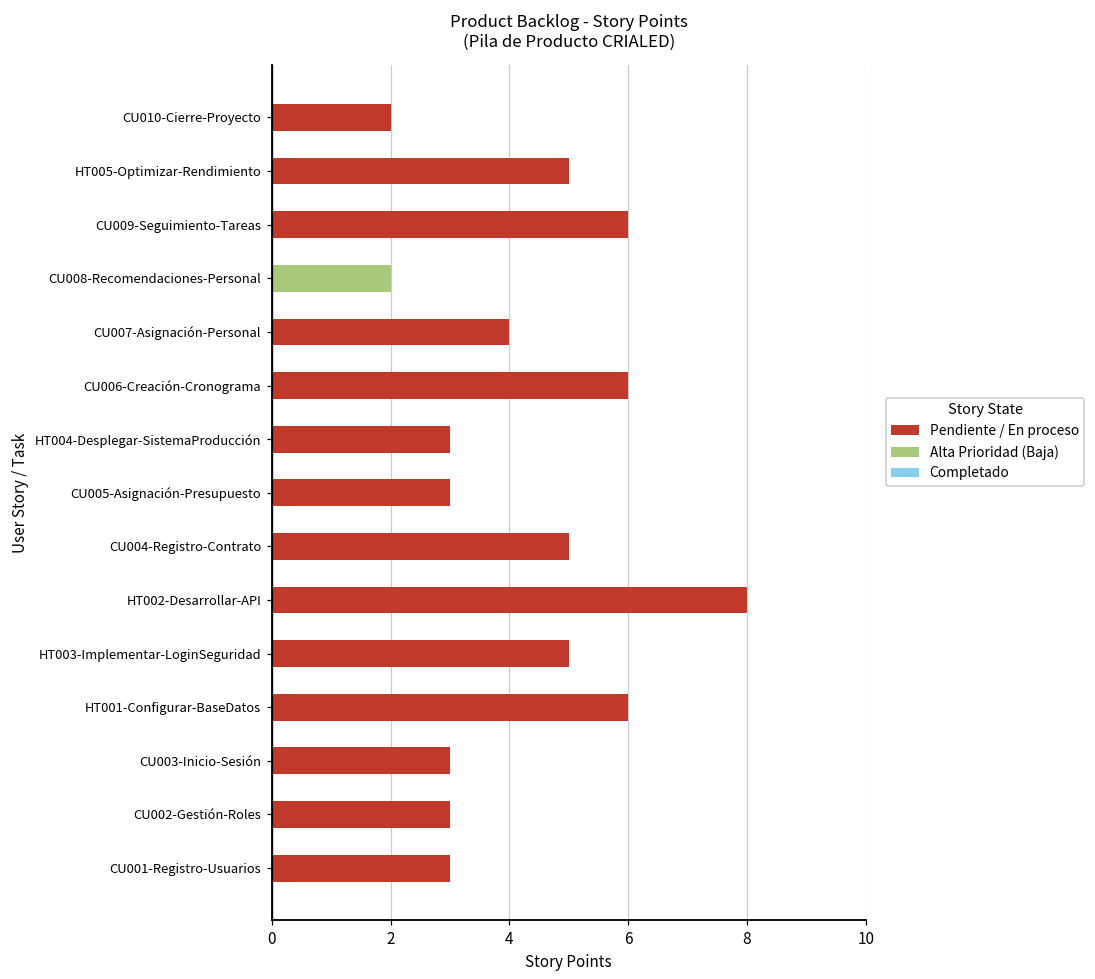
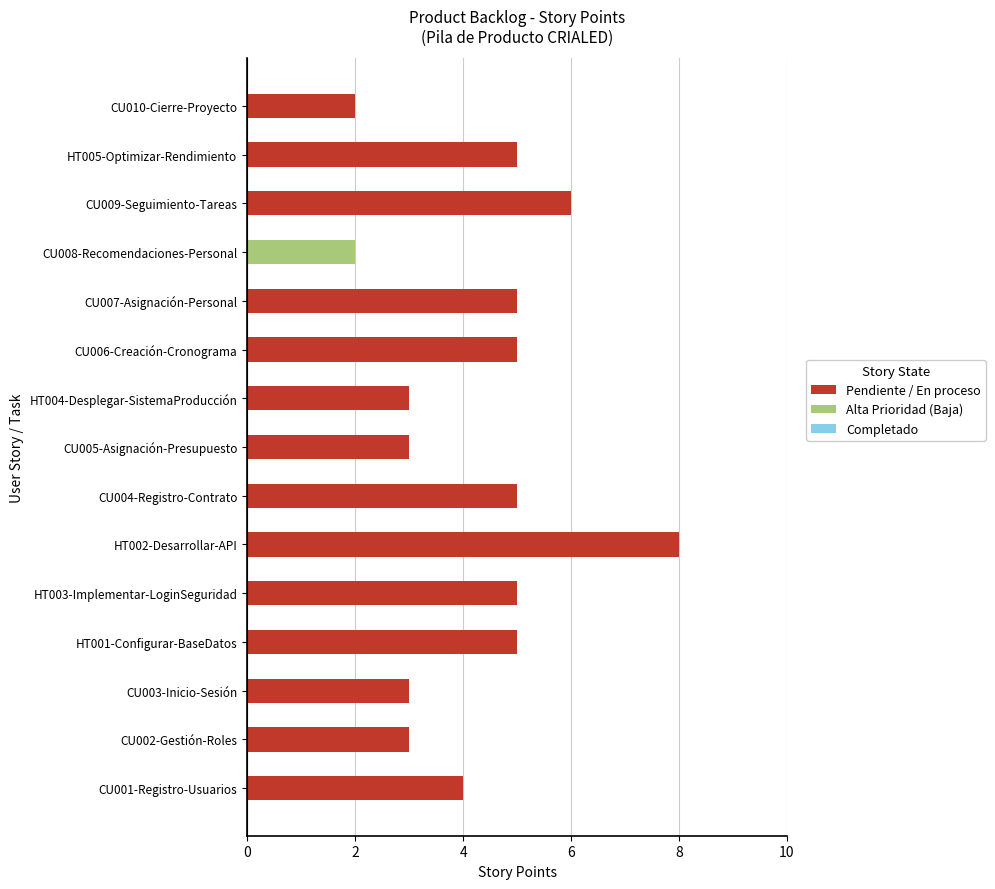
  {
    "CU010-Cierre-Proyecto": 2,
    "HT005-Optimizar-Rendimiento": 5,
    "CU009-Seguimiento-Tareas": 6,
    "CU008-Recomendaciones-Personal": 2,
-   "CU007-Asignación-Personal": 4,
-   "CU006-Creación-Cronograma": 6,
+   "CU007-Asignación-Personal": 5,
+   "CU006-Creación-Cronograma": 5,
    "HT004-Desplegar-SistemaProducción": 3,
    "CU005-Asignación-Presupuesto": 3,
    "CU004-Registro-Contrato": 5,
    "HT002-Desarrollar-API": 8,
    "HT003-Implementar-LoginSeguridad": 5,
-   "HT001-Configurar-BaseDatos": 6,
+   "HT001-Configurar-BaseDatos": 5,
    "CU003-Inicio-Sesión": 3,
    "CU002-Gestión-Roles": 3,
-   "CU001-Registro-Usuarios": 3
+   "CU001-Registro-Usuarios": 4
  }
